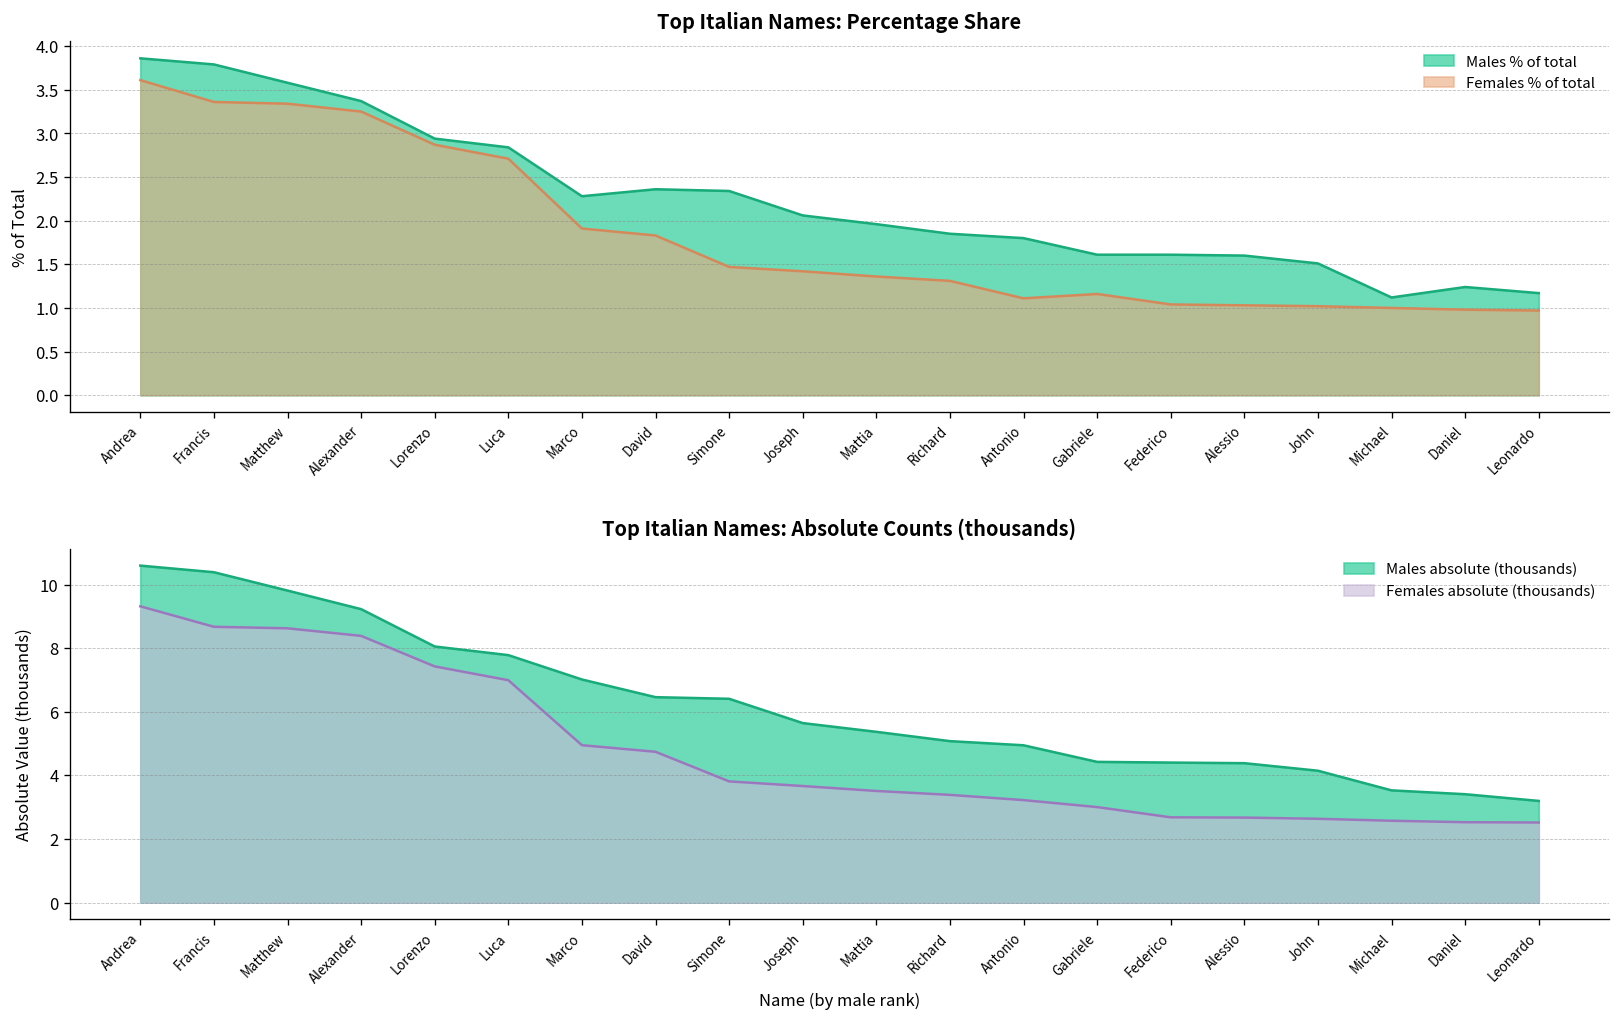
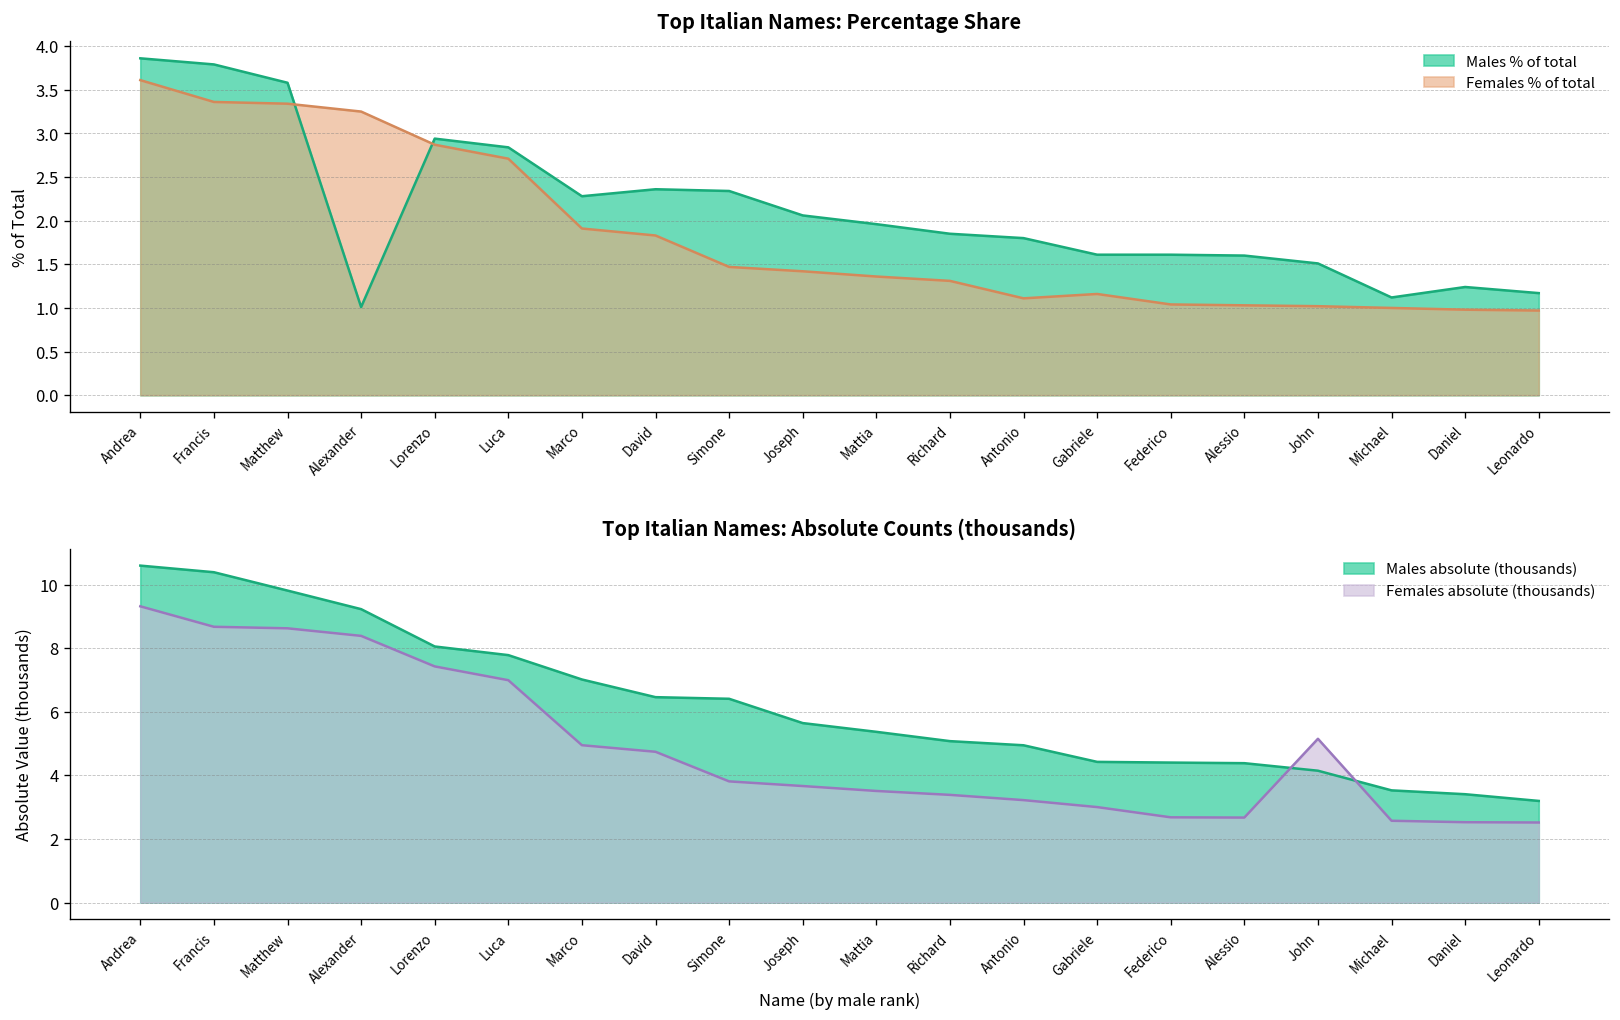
  {
    "Top Italian Names: Percentage Share": {
      "Males % of total": {
        "Andrea": 3.9,
        "Francis": 3.8,
        "Matthew": 3.6,
-       "Alexander": 3.4,
+       "Alexander": 1.0,
        "Lorenzo": 2.9,
        "Luca": 2.8,
        "Marco": 2.3,
        "David": 2.4,
        "Simone": 2.3,
        "Joseph": 2.1,
        "Mattia": 2.0,
        "Richard": 1.9,
        "Antonio": 1.8,
        "Gabriele": 1.6,
        "Federico": 1.6,
        "Alessio": 1.6,
        "John": 1.5,
        "Michael": 1.1,
        "Daniel": 1.2,
        "Leonardo": 1.2
      },
      "Females % of total": {
        "Andrea": 3.6,
        "Francis": 3.4,
        "Matthew": 3.3,
        "Alexander": 3.3,
        "Lorenzo": 2.9,
        "Luca": 2.7,
        "Marco": 1.9,
        "David": 1.8,
        "Simone": 1.5,
        "Joseph": 1.4,
        "Mattia": 1.4,
        "Richard": 1.3,
        "Antonio": 1.1,
        "Gabriele": 1.2,
        "Federico": 1.0,
        "Alessio": 1.0,
        "John": 1.0,
        "Michael": 1.0,
        "Daniel": 1.0,
        "Leonardo": 1.0
      }
    },
    "Top Italian Names: Absolute Counts (thousands)": {
      "Males absolute (thousands)": {
        "Andrea": 10.6,
        "Francis": 10.4,
        "Matthew": 9.8,
        "Alexander": 9.2,
        "Lorenzo": 8.1,
        "Luca": 7.8,
        "Marco": 7.0,
        "David": 6.5,
        "Simone": 6.4,
        "Joseph": 5.6,
        "Mattia": 5.4,
        "Richard": 5.1,
        "Antonio": 4.9,
        "Gabriele": 4.4,
        "Federico": 4.4,
        "Alessio": 4.4,
        "John": 4.1,
        "Michael": 3.5,
        "Daniel": 3.4,
        "Leonardo": 3.2
      },
      "Females absolute (thousands)": {
        "Andrea": 9.3,
        "Francis": 8.7,
        "Matthew": 8.6,
        "Alexander": 8.4,
        "Lorenzo": 7.4,
        "Luca": 7.0,
        "Marco": 4.9,
        "David": 4.7,
        "Simone": 3.8,
        "Joseph": 3.7,
        "Mattia": 3.5,
        "Richard": 3.4,
        "Antonio": 3.2,
        "Gabriele": 3.0,
        "Federico": 2.7,
        "Alessio": 2.7,
-       "John": 2.6,
+       "John": 5.1,
        "Michael": 2.6,
        "Daniel": 2.5,
        "Leonardo": 2.5
      }
    }
  }
